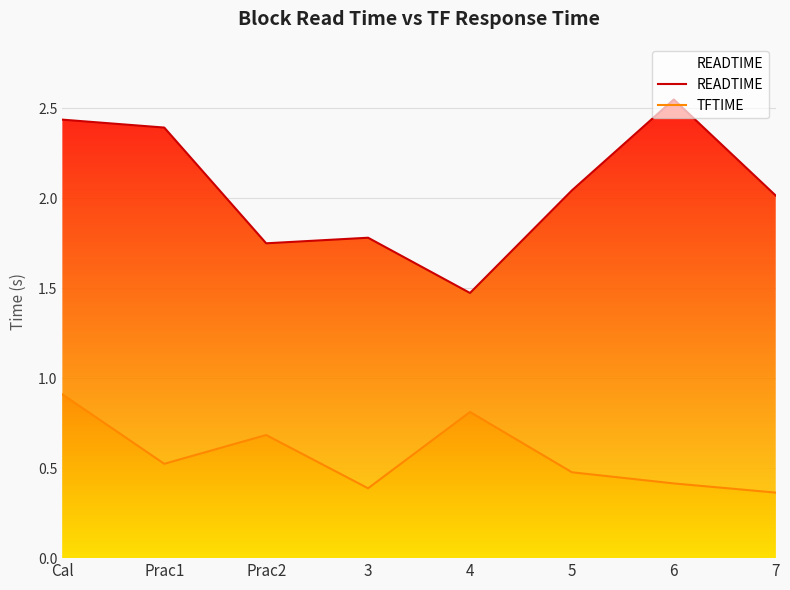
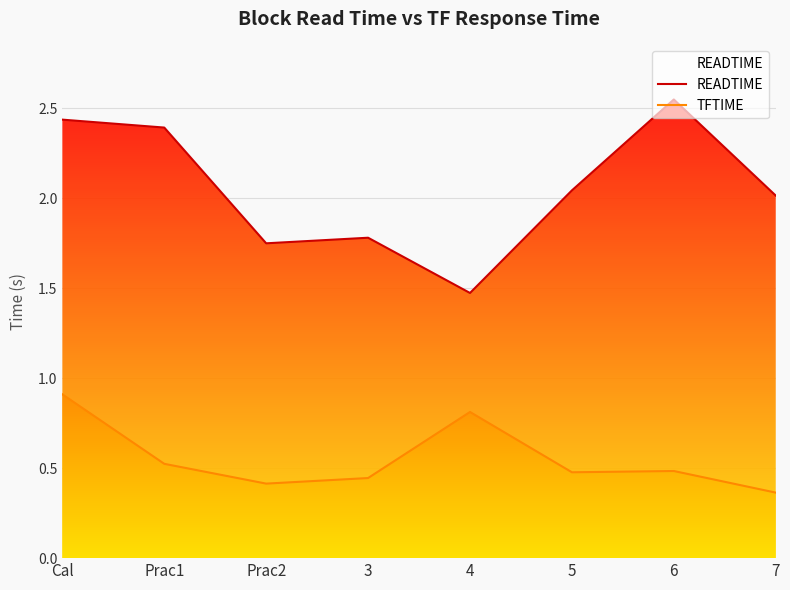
  {
    "TFTIME": {
      "Cal": 0.91,
      "Prac1": 0.52,
-     "Prac2": 0.68,
-     "3": 0.39,
+     "Prac2": 0.41,
+     "3": 0.45,
      "4": 0.81,
      "5": 0.48,
-     "6": 0.42,
+     "6": 0.48,
      "7": 0.36
    }
  }
